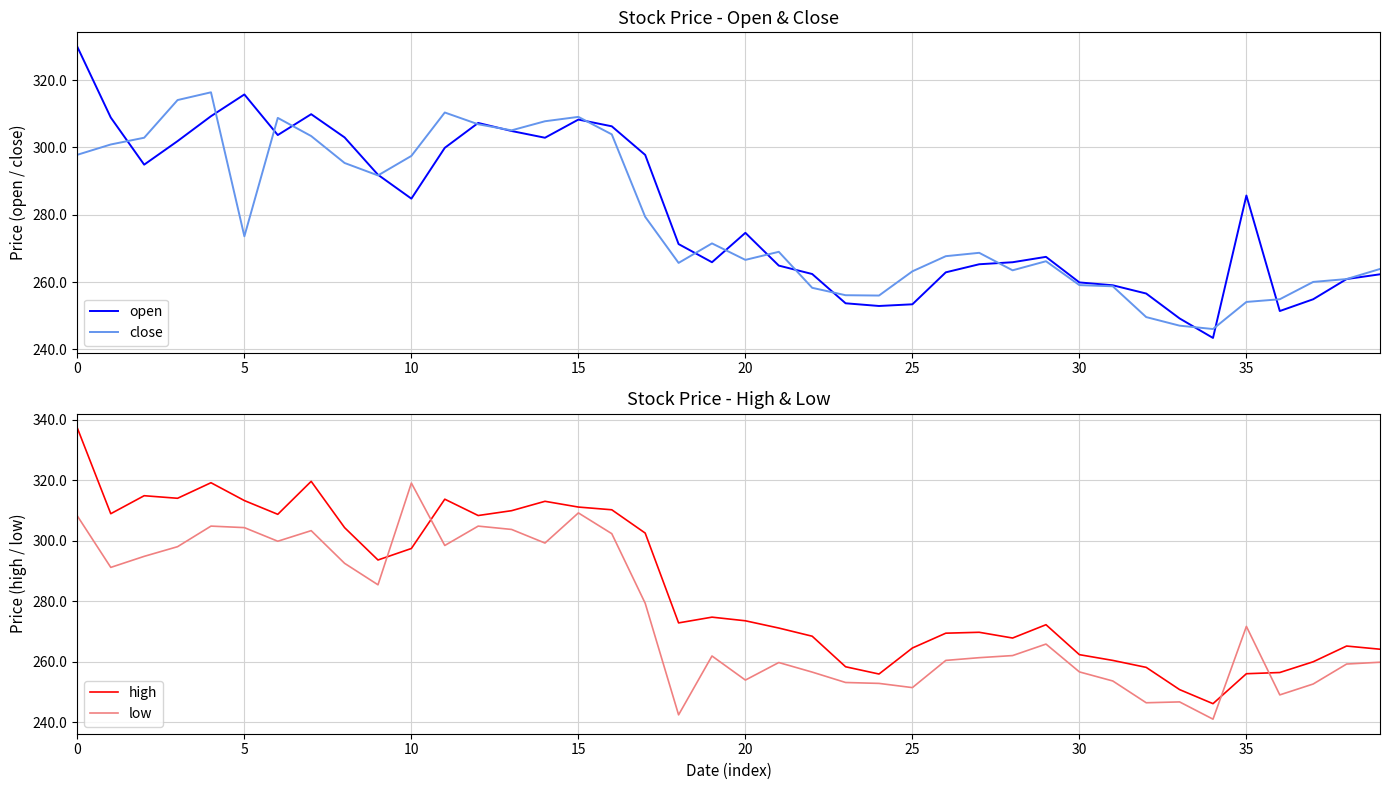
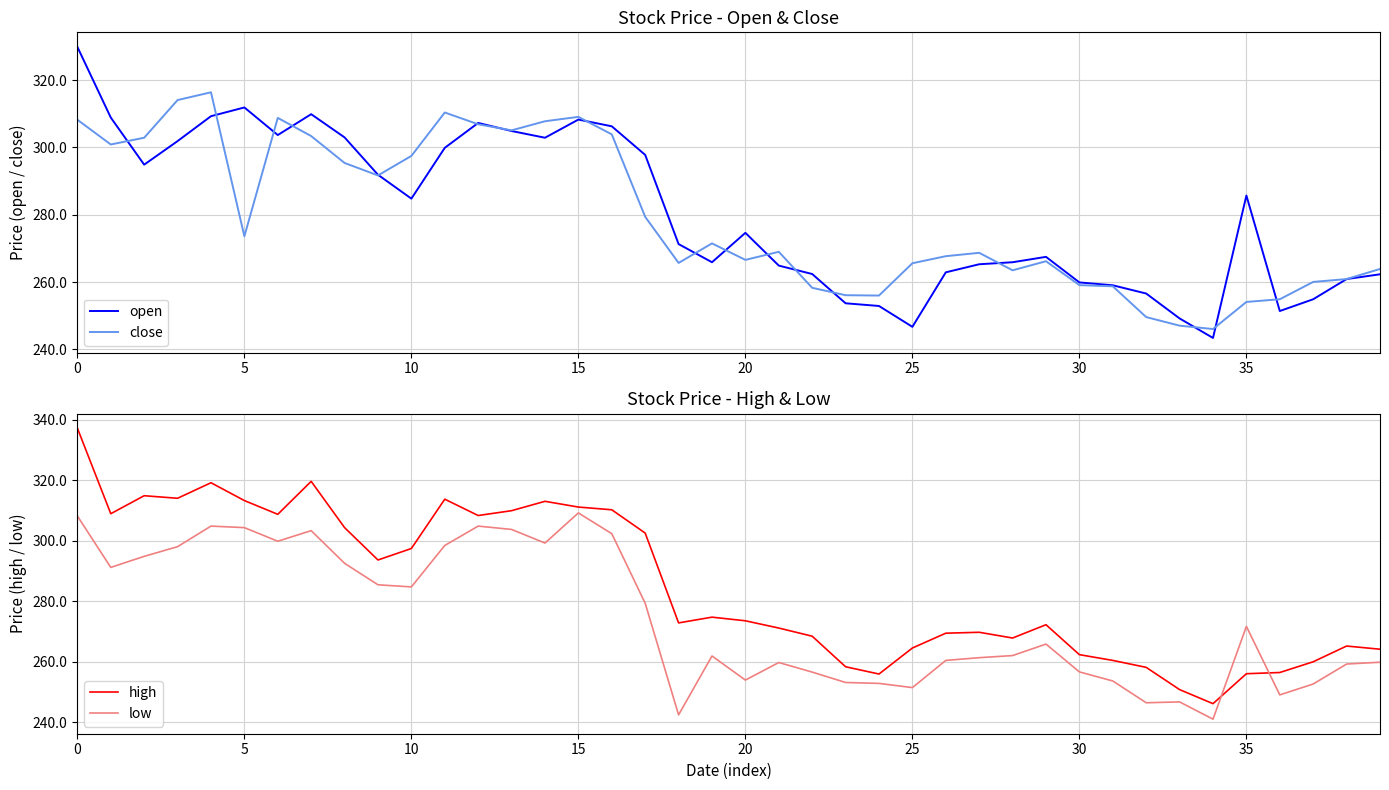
  {
    "Stock Price - Open & Close": {
      "open": {
        "0": 330,
-       "5": 316,
+       "5": 312,
        "10": 285,
        "15": 308,
        "20": 275,
-       "25": 253,
+       "25": 247,
        "30": 260,
        "35": 286
      },
      "close": {
-       "0": 298,
+       "0": 308,
        "5": 274,
        "10": 297,
        "15": 309,
        "20": 267,
-       "25": 263,
+       "25": 266,
        "30": 259,
        "35": 254
      }
    },
    "Stock Price - High & Low": {
      "high": {
        "0": 337,
        "5": 313,
        "10": 297,
        "15": 311,
        "20": 274,
        "25": 265,
        "30": 262,
        "35": 256
      },
      "low": {
        "0": 308,
        "5": 304,
-       "10": 319,
+       "10": 285,
        "15": 309,
        "20": 254,
        "25": 251,
        "30": 257,
        "35": 272
      }
    }
  }
